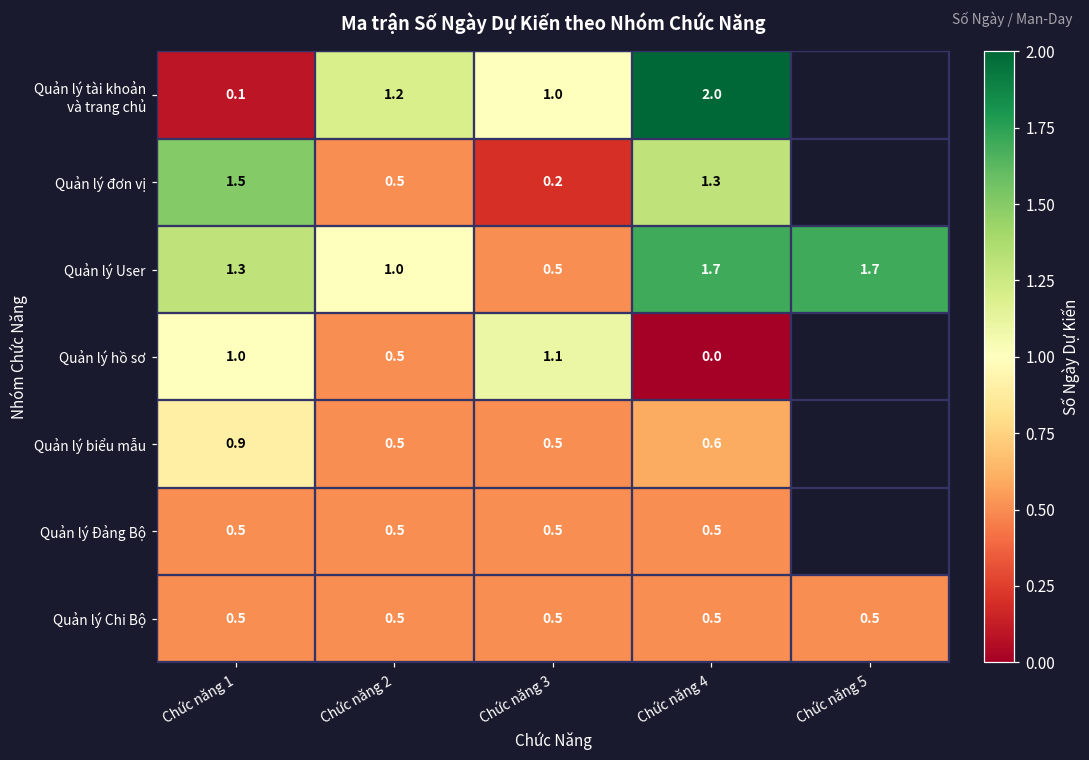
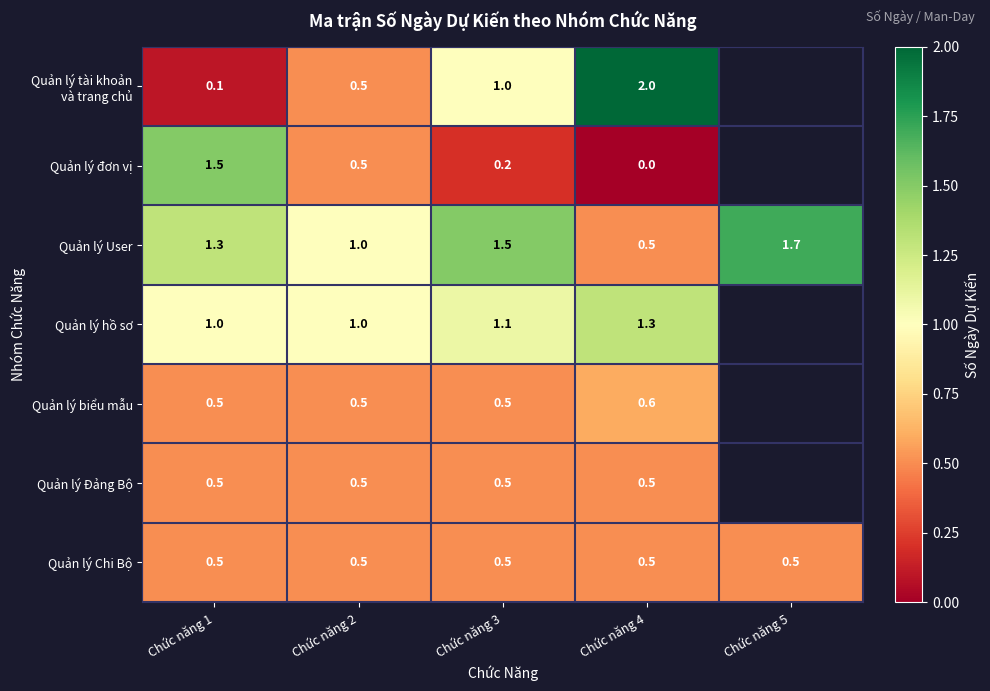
  {
    "Quản lý tài khoản và trang chủ": {
      "Chức năng 1": 0.1,
-     "Chức năng 2": 1.2,
+     "Chức năng 2": 0.5,
      "Chức năng 3": 1.0,
      "Chức năng 4": 2.0
    },
    "Quản lý đơn vị": {
      "Chức năng 1": 1.5,
      "Chức năng 2": 0.5,
      "Chức năng 3": 0.2,
-     "Chức năng 4": 1.3
+     "Chức năng 4": 0.0
    },
    "Quản lý User": {
      "Chức năng 1": 1.3,
      "Chức năng 2": 1.0,
-     "Chức năng 3": 0.5,
-     "Chức năng 4": 1.7,
+     "Chức năng 3": 1.5,
+     "Chức năng 4": 0.5,
      "Chức năng 5": 1.7
    },
    "Quản lý hồ sơ": {
      "Chức năng 1": 1.0,
-     "Chức năng 2": 0.5,
+     "Chức năng 2": 1.0,
      "Chức năng 3": 1.1,
-     "Chức năng 4": 0.0
+     "Chức năng 4": 1.3
    },
    "Quản lý biểu mẫu": {
-     "Chức năng 1": 0.9,
+     "Chức năng 1": 0.5,
      "Chức năng 2": 0.5,
      "Chức năng 3": 0.5,
      "Chức năng 4": 0.6
    },
    "Quản lý Đảng Bộ": {
      "Chức năng 1": 0.5,
      "Chức năng 2": 0.5,
      "Chức năng 3": 0.5,
      "Chức năng 4": 0.5
    },
    "Quản lý Chi Bộ": {
      "Chức năng 1": 0.5,
      "Chức năng 2": 0.5,
      "Chức năng 3": 0.5,
      "Chức năng 4": 0.5,
      "Chức năng 5": 0.5
    }
  }
